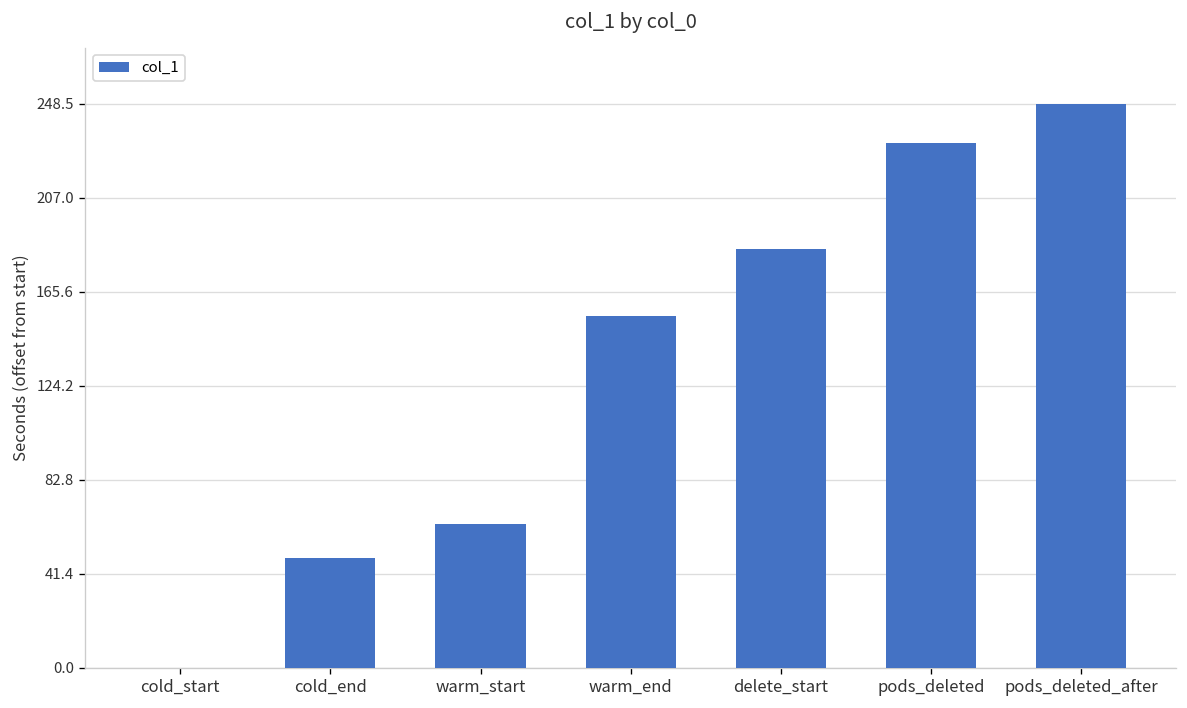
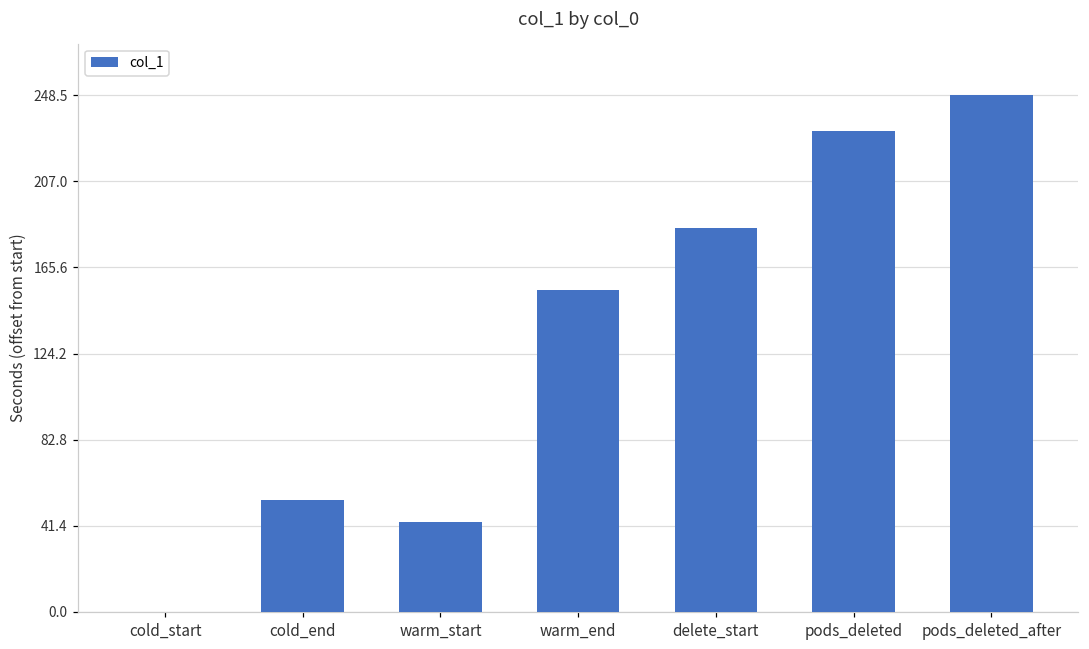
  {
    "cold_start": 0,
-   "cold_end": 48,
-   "warm_start": 63,
+   "cold_end": 54,
+   "warm_start": 43,
    "warm_end": 155,
    "delete_start": 184,
    "pods_deleted": 231,
    "pods_deleted_after": 248
  }
